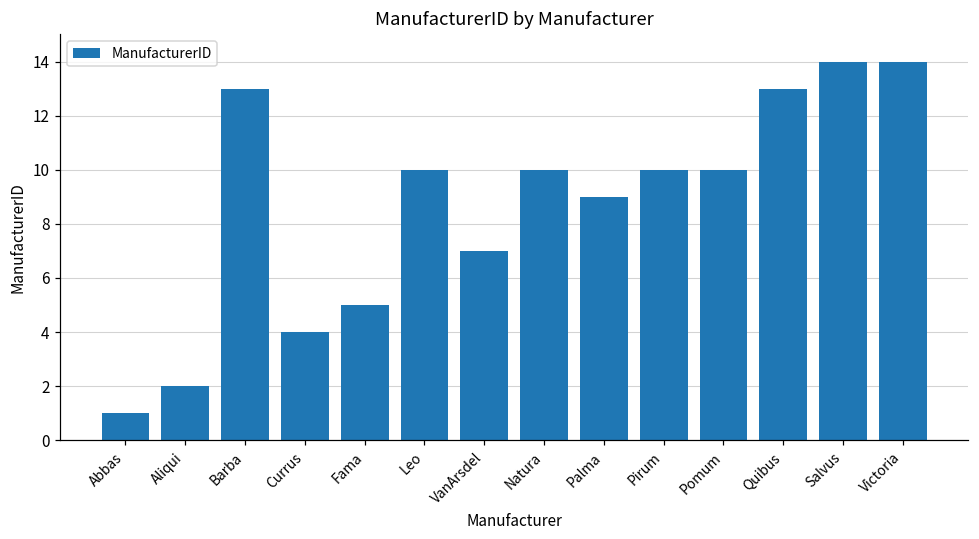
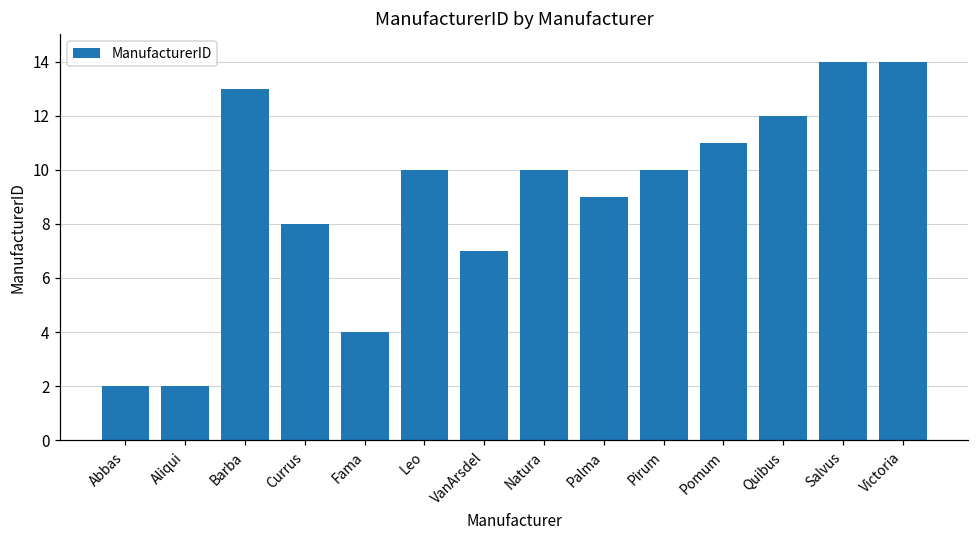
  {
-   "Abbas": 1,
+   "Abbas": 2,
    "Aliqui": 2,
    "Barba": 13,
-   "Currus": 4,
-   "Fama": 5,
+   "Currus": 8,
+   "Fama": 4,
    "Leo": 10,
    "VanArsdel": 7,
    "Natura": 10,
    "Palma": 9,
    "Pirum": 10,
-   "Pomum": 10,
-   "Quibus": 13,
+   "Pomum": 11,
+   "Quibus": 12,
    "Salvus": 14,
    "Victoria": 14
  }
